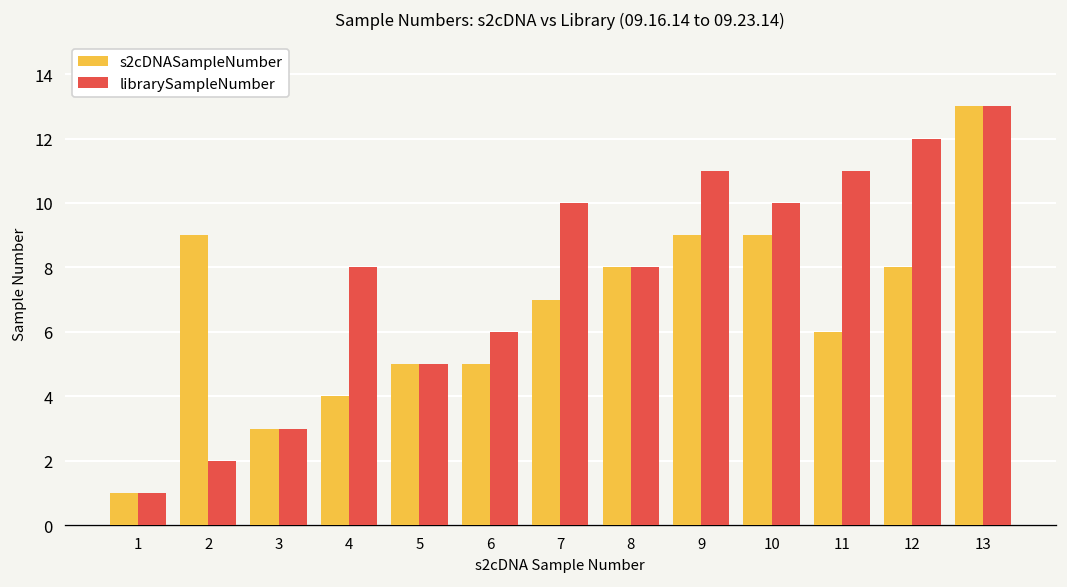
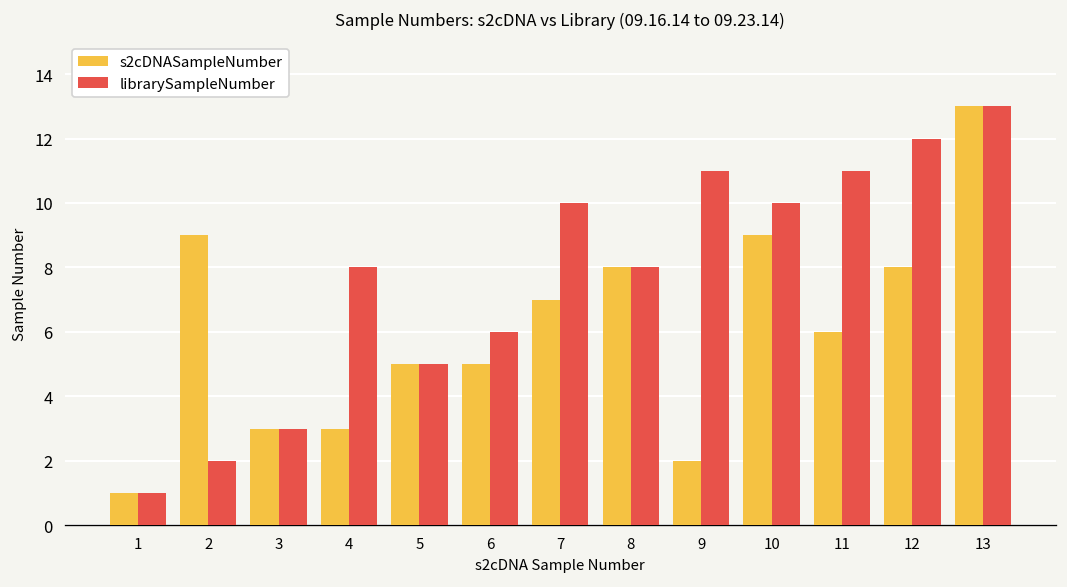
  {
    "s2cDNASampleNumber": {
      "1": 1,
      "2": 9,
      "3": 3,
-     "4": 4,
+     "4": 3,
      "5": 5,
      "6": 5,
      "7": 7,
      "8": 8,
-     "9": 9,
+     "9": 2,
      "10": 9,
      "11": 6,
      "12": 8,
      "13": 13
    },
    "librarySampleNumber": {
      "1": 1,
      "2": 2,
      "3": 3,
      "4": 8,
      "5": 5,
      "6": 6,
      "7": 10,
      "8": 8,
      "9": 11,
      "10": 10,
      "11": 11,
      "12": 12,
      "13": 13
    }
  }
